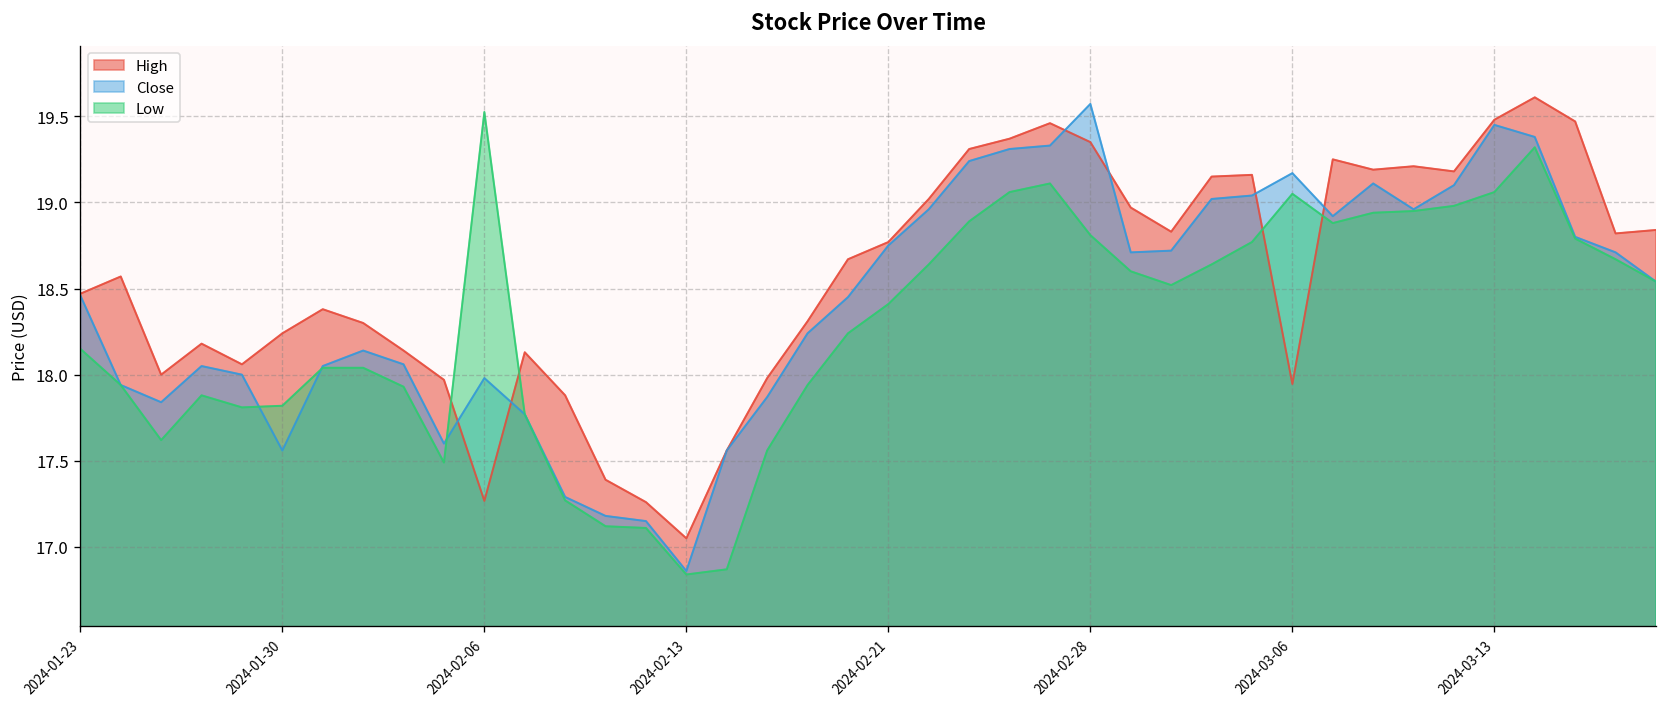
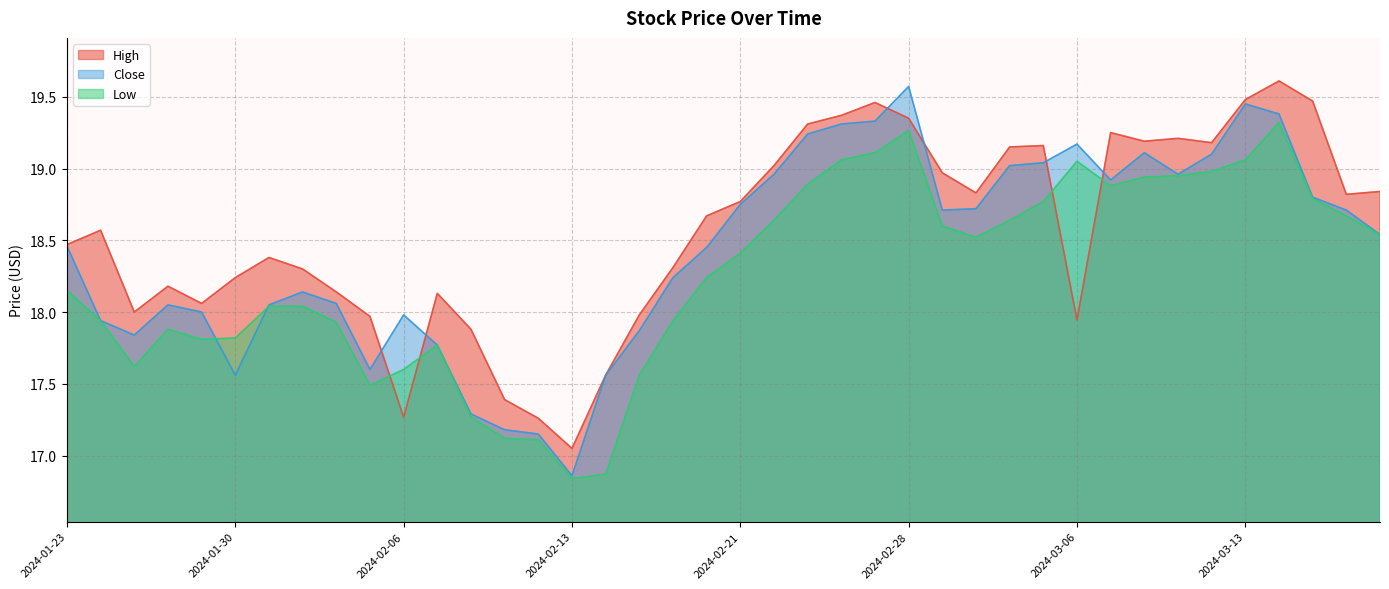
  {
    "High": {
      "2024-01-30": 18.24,
      "2024-02-06": 17.27,
      "2024-02-13": 17.05,
      "2024-02-21": 18.77,
      "2024-02-28": 19.35,
      "2024-03-06": 17.95,
      "2024-03-13": 19.48
    },
    "Close": {
      "2024-01-30": 17.56,
      "2024-02-06": 17.98,
      "2024-02-13": 16.86,
      "2024-02-21": 18.75,
      "2024-02-28": 19.57,
      "2024-03-06": 19.17,
      "2024-03-13": 19.45
    },
    "Low": {
      "2024-01-23": 18.15,
      "2024-01-30": 17.82,
-     "2024-02-06": 19.52,
+     "2024-02-06": 17.60,
      "2024-02-13": 16.84,
      "2024-02-21": 18.41,
-     "2024-02-28": 18.81,
+     "2024-02-28": 19.27,
      "2024-03-06": 19.05,
      "2024-03-13": 19.06
    }
  }
